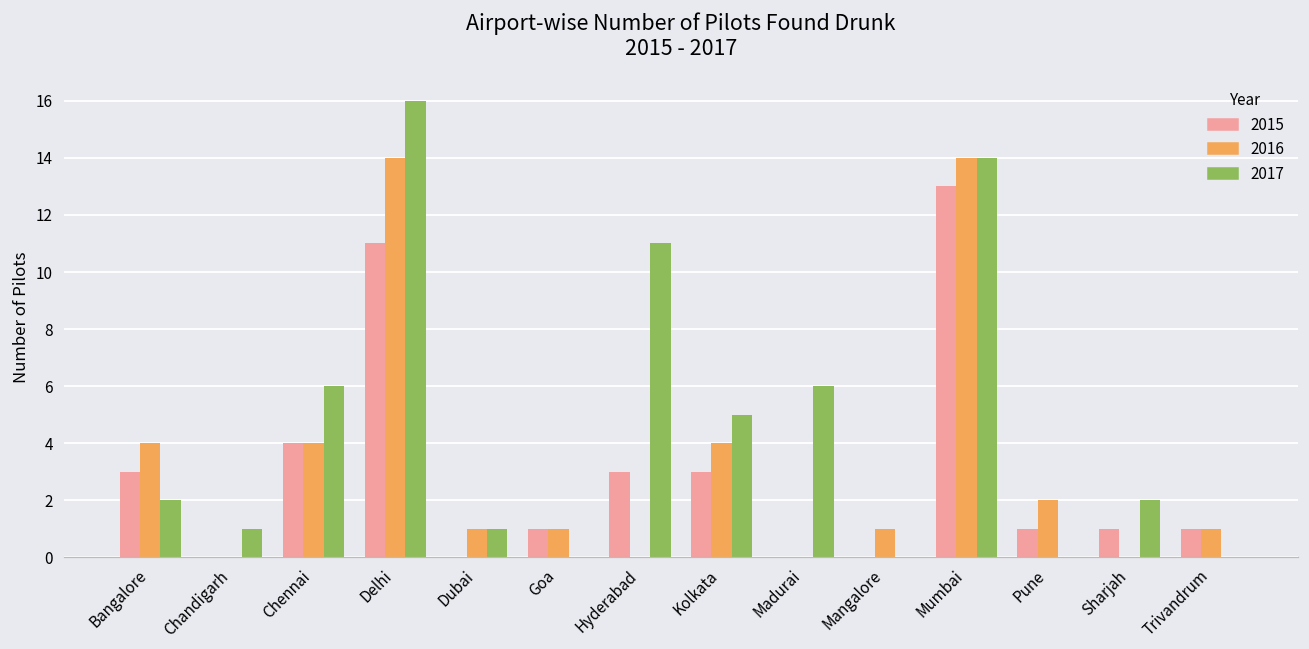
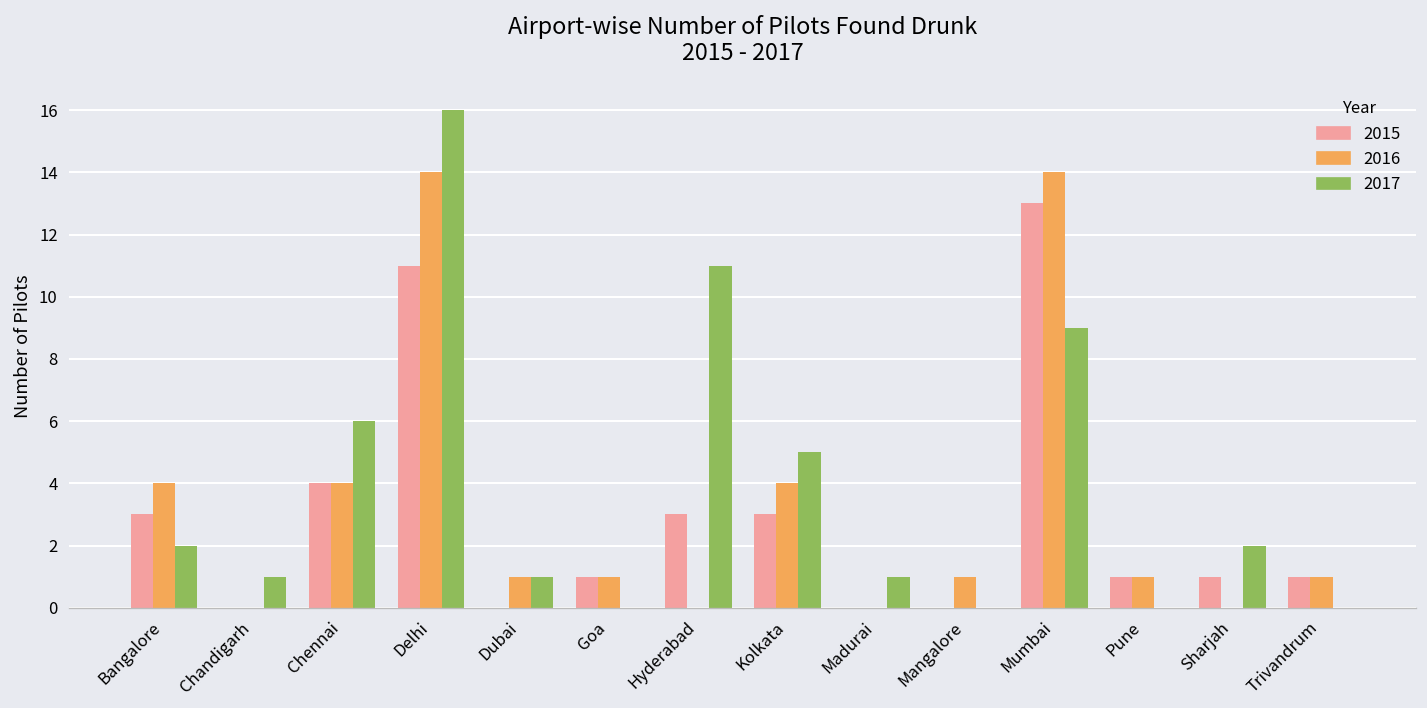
  {
    "2015": {
      "Bangalore": 3,
      "Chandigarh": 0,
      "Chennai": 4,
      "Delhi": 11,
      "Dubai": 0,
      "Goa": 1,
      "Hyderabad": 3,
      "Kolkata": 3,
      "Madurai": 0,
      "Mangalore": 0,
      "Mumbai": 13,
      "Pune": 1,
      "Sharjah": 1,
      "Trivandrum": 1
    },
    "2016": {
      "Bangalore": 4,
      "Chandigarh": 0,
      "Chennai": 4,
      "Delhi": 14,
      "Dubai": 1,
      "Goa": 1,
      "Hyderabad": 0,
      "Kolkata": 4,
      "Madurai": 0,
      "Mangalore": 1,
      "Mumbai": 14,
-     "Pune": 2,
+     "Pune": 1,
      "Sharjah": 0,
      "Trivandrum": 1
    },
    "2017": {
      "Bangalore": 2,
      "Chandigarh": 1,
      "Chennai": 6,
      "Delhi": 16,
      "Dubai": 1,
      "Goa": 0,
      "Hyderabad": 11,
      "Kolkata": 5,
-     "Madurai": 6,
+     "Madurai": 1,
      "Mangalore": 0,
-     "Mumbai": 14,
+     "Mumbai": 9,
      "Pune": 0,
      "Sharjah": 2,
      "Trivandrum": 0
    }
  }
